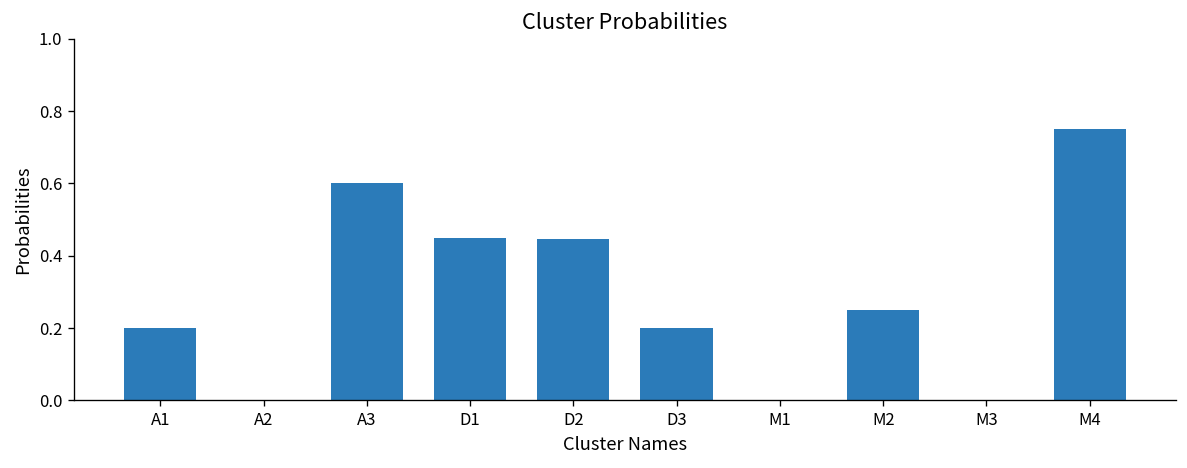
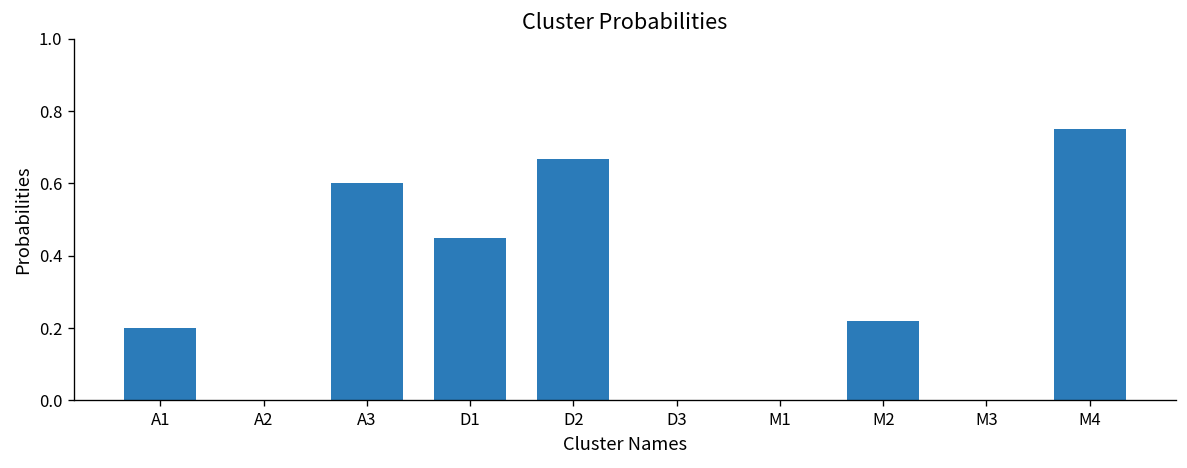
  {
    "A1": 0.20,
    "A2": 0.00,
    "A3": 0.60,
    "D1": 0.45,
-   "D2": 0.45,
-   "D3": 0.2,
+   "D2": 0.67,
+   "D3": 0.0,
    "M1": 0.00,
-   "M2": 0.25,
+   "M2": 0.22,
    "M3": 0.00,
    "M4": 0.75
  }
